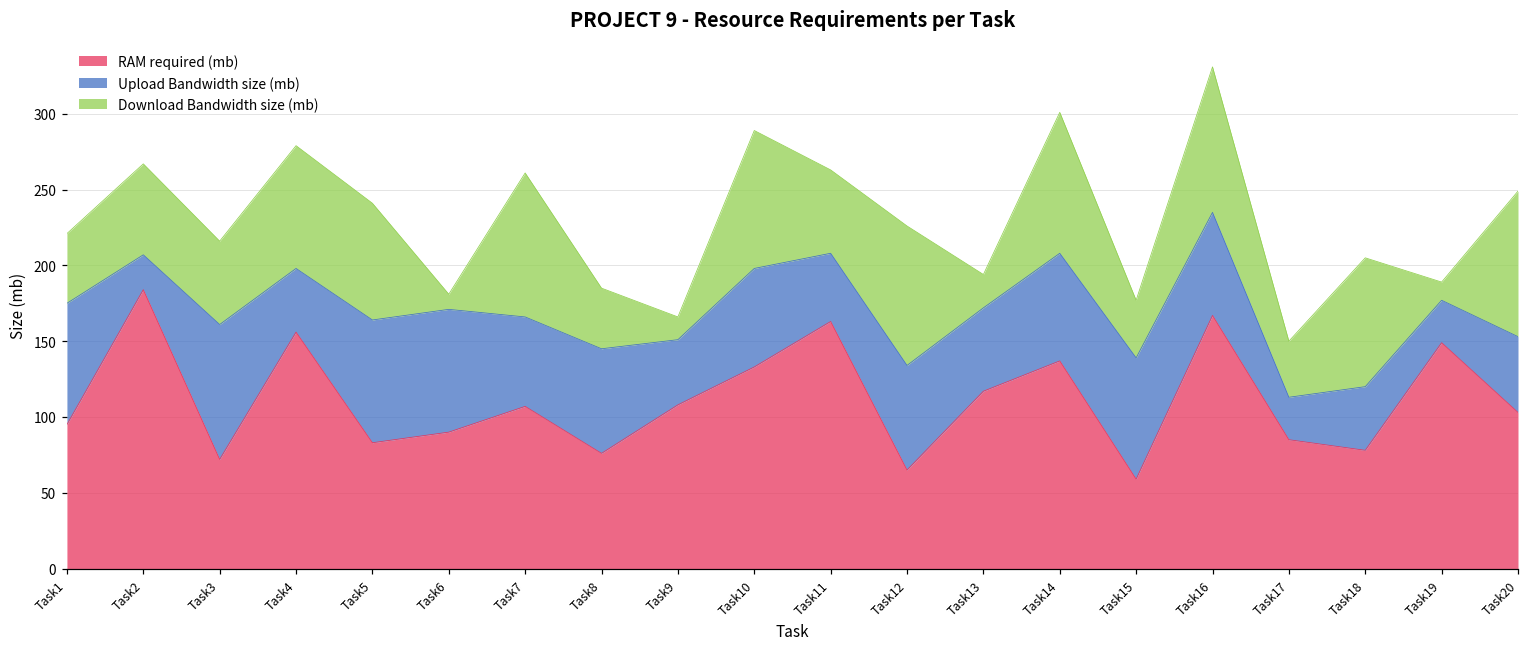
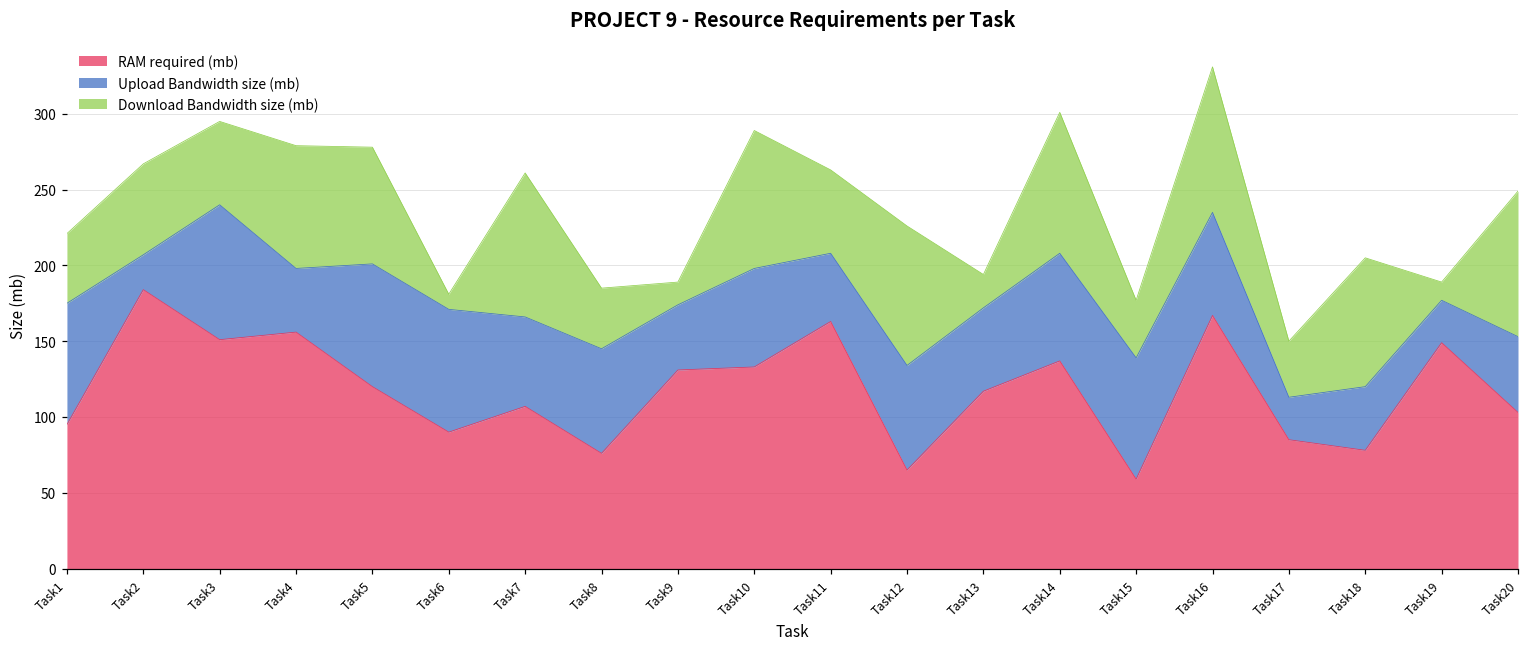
  {
    "RAM required (mb)": {
      "Task1": 95,
      "Task2": 184,
-     "Task3": 72,
+     "Task3": 151,
      "Task4": 156,
-     "Task5": 83,
+     "Task5": 120,
      "Task6": 90,
      "Task7": 107,
      "Task8": 76,
-     "Task9": 108,
+     "Task9": 131,
      "Task10": 133,
      "Task11": 163,
      "Task12": 65,
      "Task13": 117,
      "Task14": 137,
      "Task15": 59,
      "Task16": 167,
      "Task17": 85,
      "Task18": 78,
      "Task19": 149,
      "Task20": 103
    },
    "Upload Bandwidth size (mb)": {
      "Task1": 80,
      "Task2": 23,
      "Task3": 89,
      "Task4": 42,
      "Task5": 81,
      "Task6": 81,
      "Task7": 59,
      "Task8": 69,
      "Task9": 43,
      "Task10": 65,
      "Task11": 45,
      "Task12": 69,
      "Task13": 55,
      "Task14": 71,
      "Task15": 80,
      "Task16": 68,
      "Task17": 28,
      "Task18": 42,
      "Task19": 28,
      "Task20": 50
    },
    "Download Bandwidth size (mb)": {
      "Task1": 46,
      "Task2": 60,
      "Task3": 55,
      "Task4": 81,
      "Task5": 77,
      "Task6": 10,
      "Task7": 95,
      "Task8": 40,
      "Task9": 15,
      "Task10": 91,
      "Task11": 55,
      "Task12": 92,
      "Task13": 22,
      "Task14": 93,
      "Task15": 38,
      "Task16": 96,
      "Task17": 37,
      "Task18": 85,
      "Task19": 12,
      "Task20": 96
    }
  }
